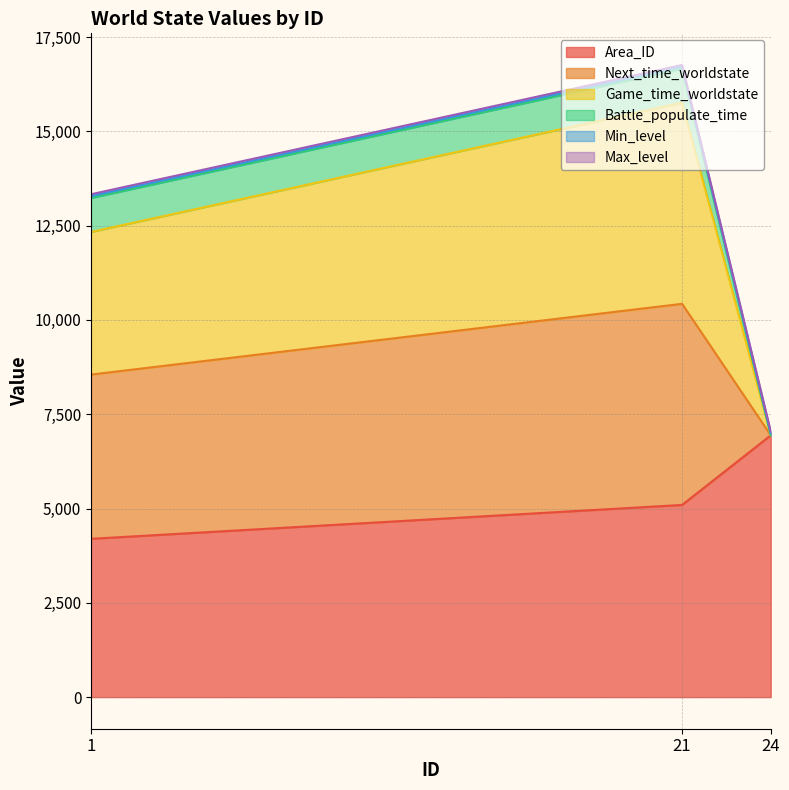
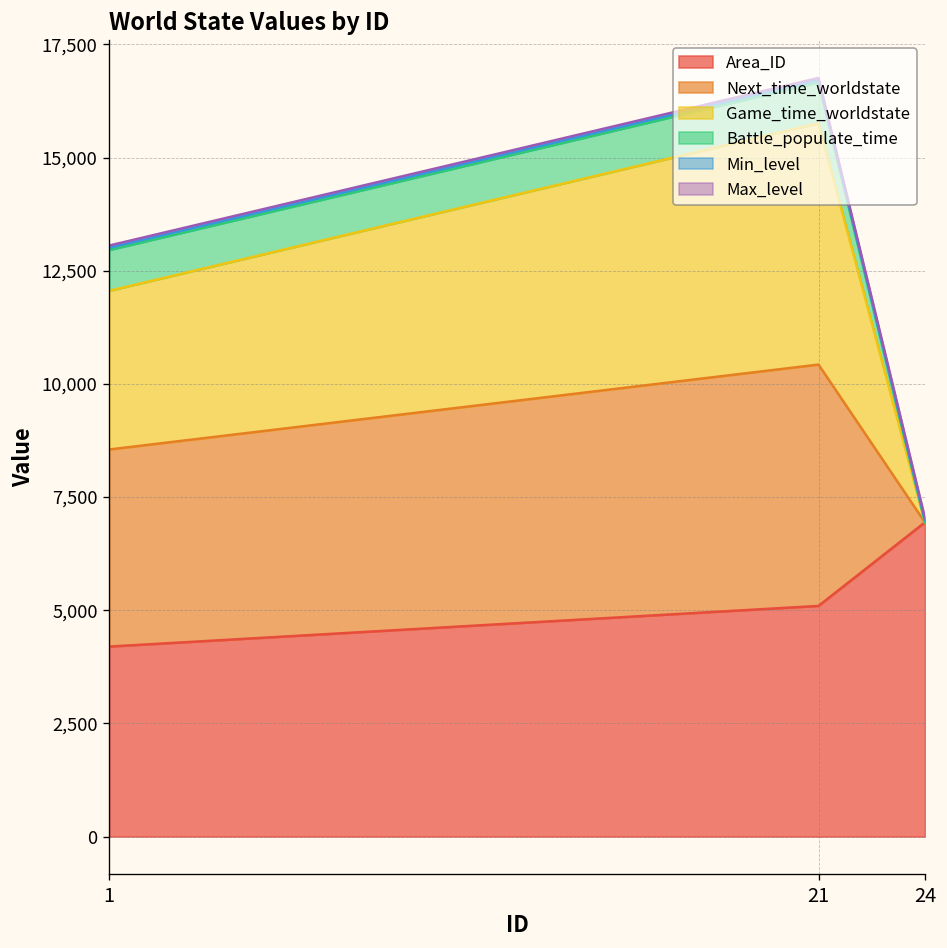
  {
    "Game_time_worldstate": {
-     "1": "3,800"
+     "1": "3,500"
    }
  }
